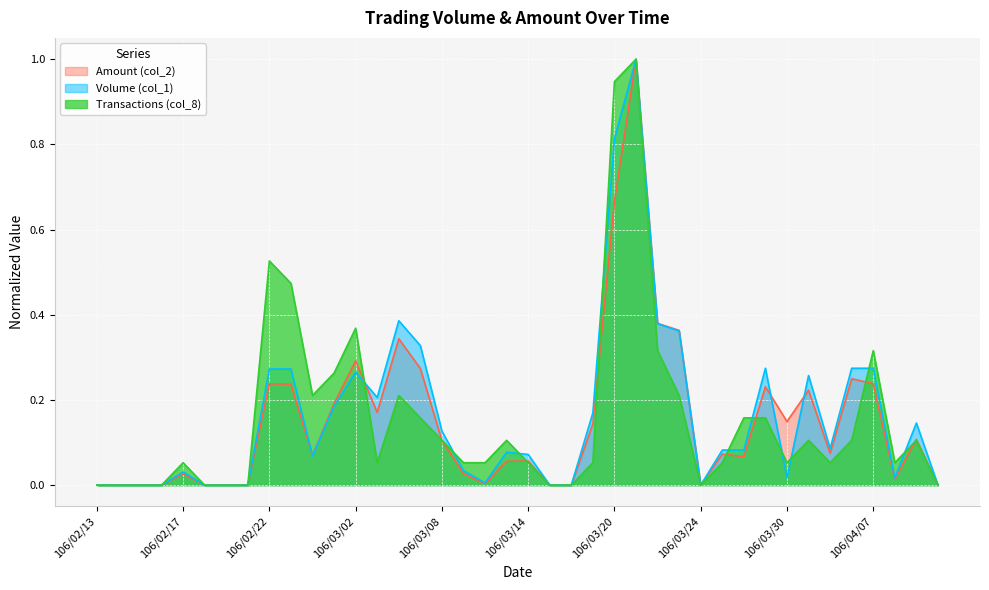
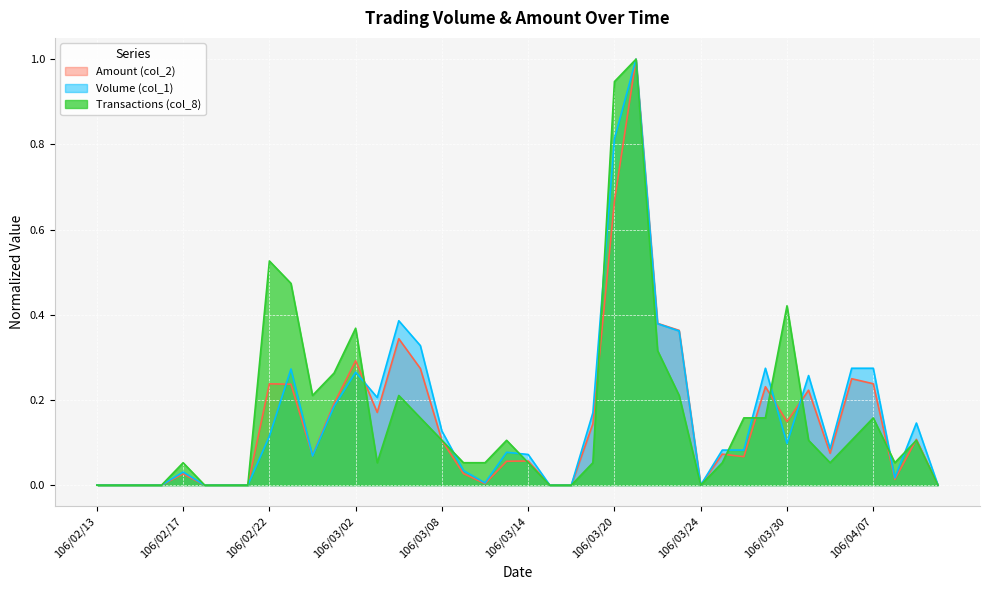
  {
    "Amount (col_2)": {
      "106/02/22": 0.24,
      "106/03/02": 0.29,
      "106/03/20": 0.67,
      "106/03/30": 0.15,
      "106/04/07": 0.24
    },
    "Volume (col_1)": {
-     "106/02/22": 0.27,
+     "106/02/22": 0.11,
      "106/03/02": 0.27,
      "106/03/08": 0.13,
      "106/03/14": 0.07,
      "106/03/20": 0.81,
-     "106/03/30": 0.02,
+     "106/03/30": 0.10,
      "106/04/07": 0.27
    },
    "Transactions (col_8)": {
      "106/02/17": 0.05,
      "106/02/22": 0.53,
      "106/03/02": 0.37,
      "106/03/20": 0.95,
-     "106/03/30": 0.05,
-     "106/04/07": 0.32
+     "106/03/30": 0.42,
+     "106/04/07": 0.16
    }
  }
